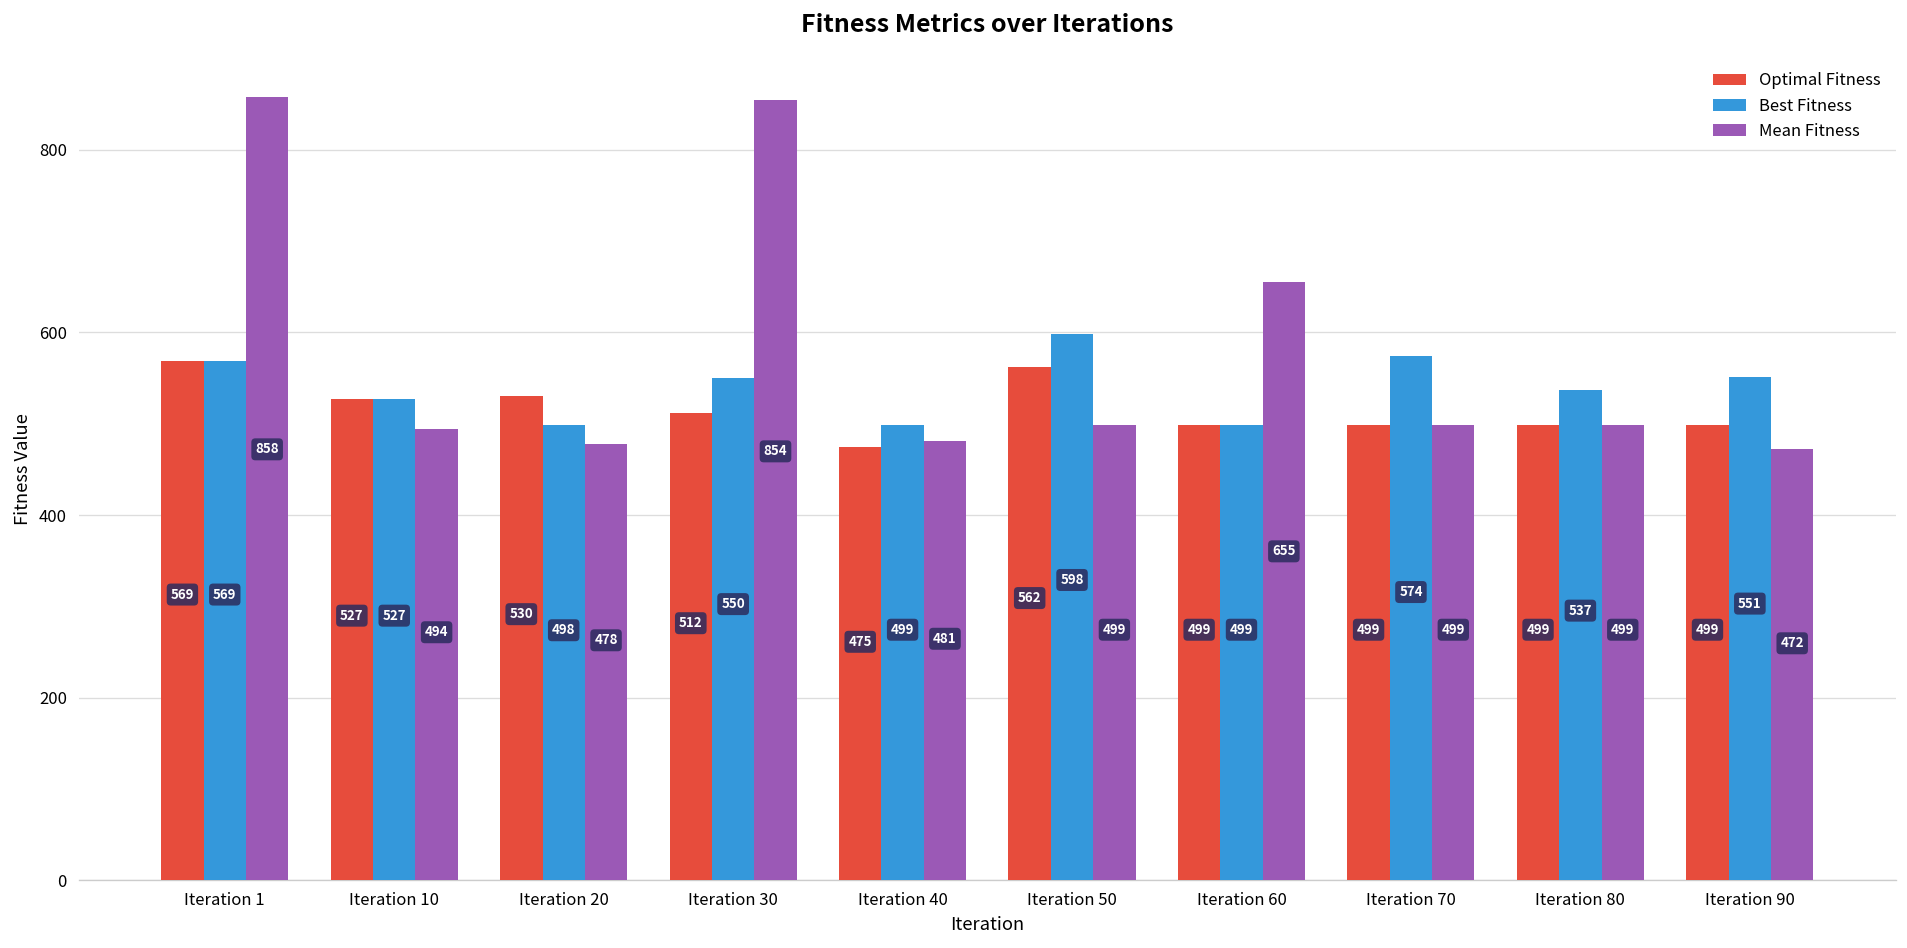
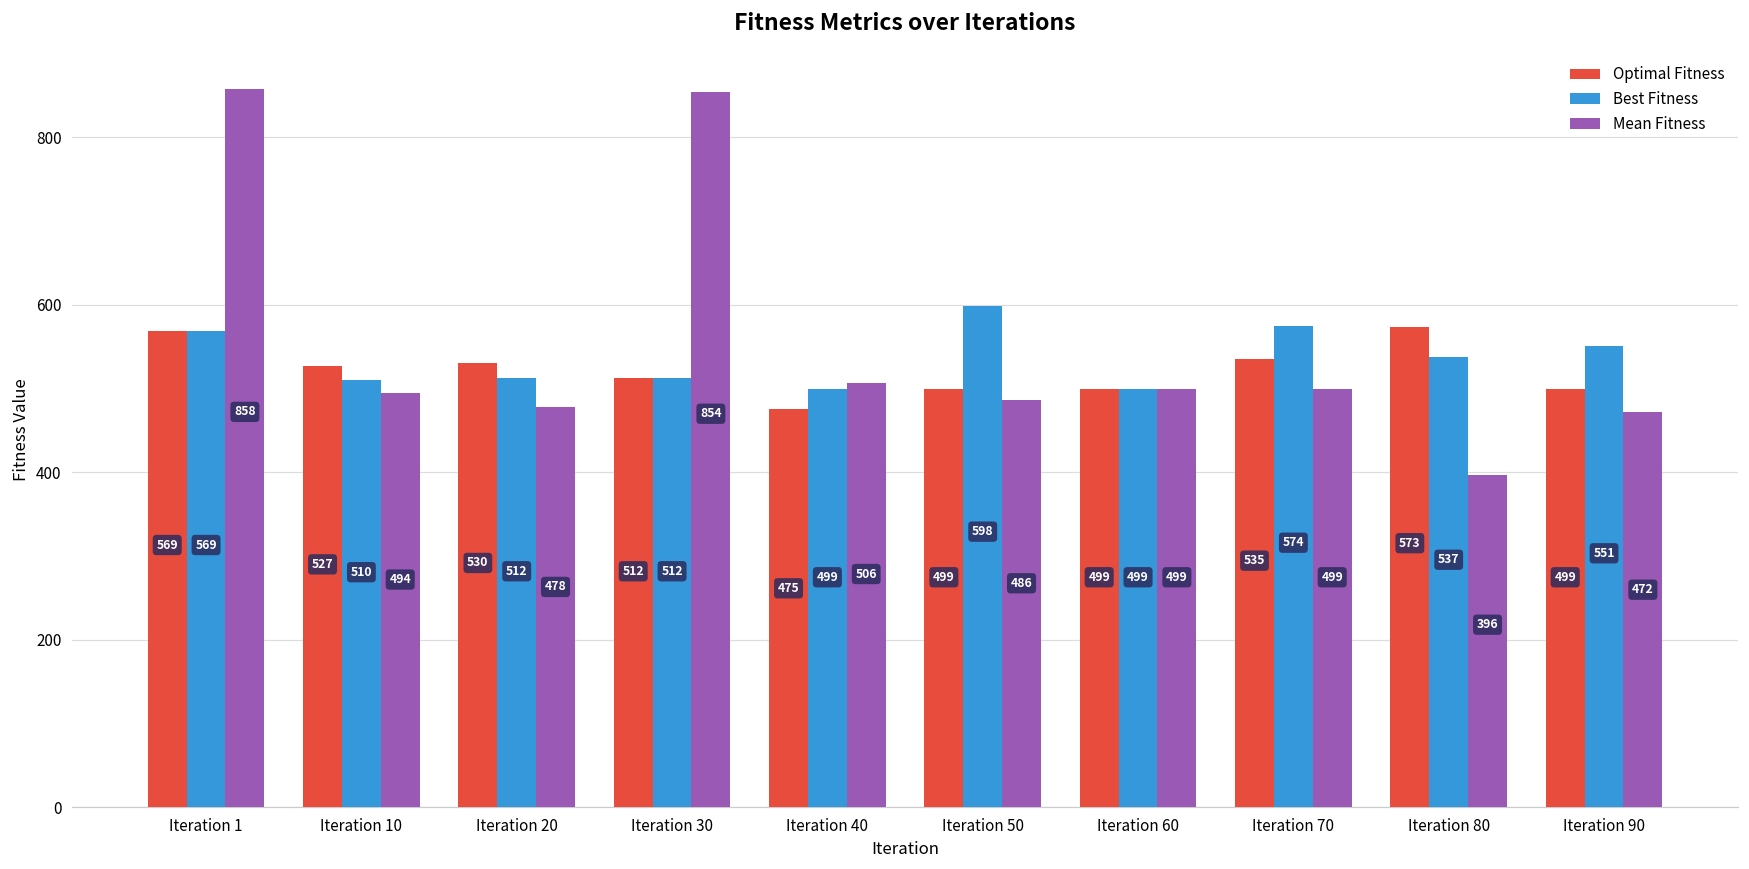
  {
    "Optimal Fitness": {
-     "Iteration 50": 562,
-     "Iteration 70": 499,
-     "Iteration 80": 499
+     "Iteration 50": 499,
+     "Iteration 70": 535,
+     "Iteration 80": 573
    },
    "Best Fitness": {
-     "Iteration 10": 527,
-     "Iteration 20": 498,
-     "Iteration 30": 550
+     "Iteration 10": 510,
+     "Iteration 20": 512,
+     "Iteration 30": 512
    },
    "Mean Fitness": {
-     "Iteration 40": 481,
-     "Iteration 50": 499,
-     "Iteration 60": 655,
-     "Iteration 80": 499
+     "Iteration 40": 506,
+     "Iteration 50": 486,
+     "Iteration 60": 499,
+     "Iteration 80": 396
    }
  }
